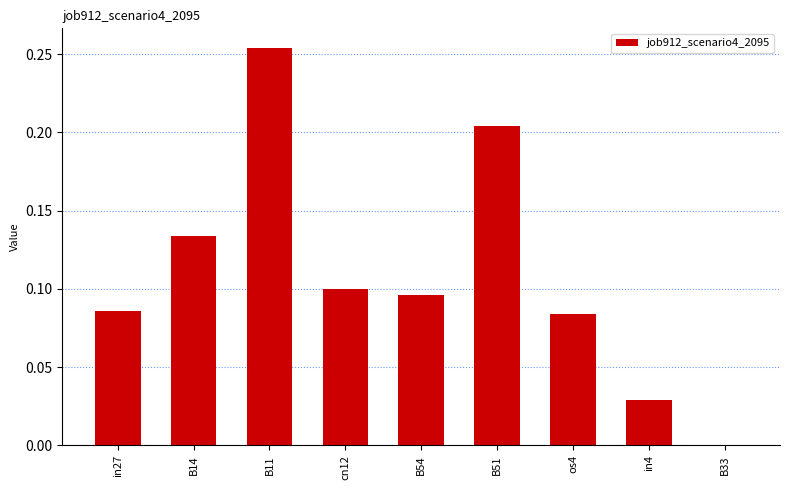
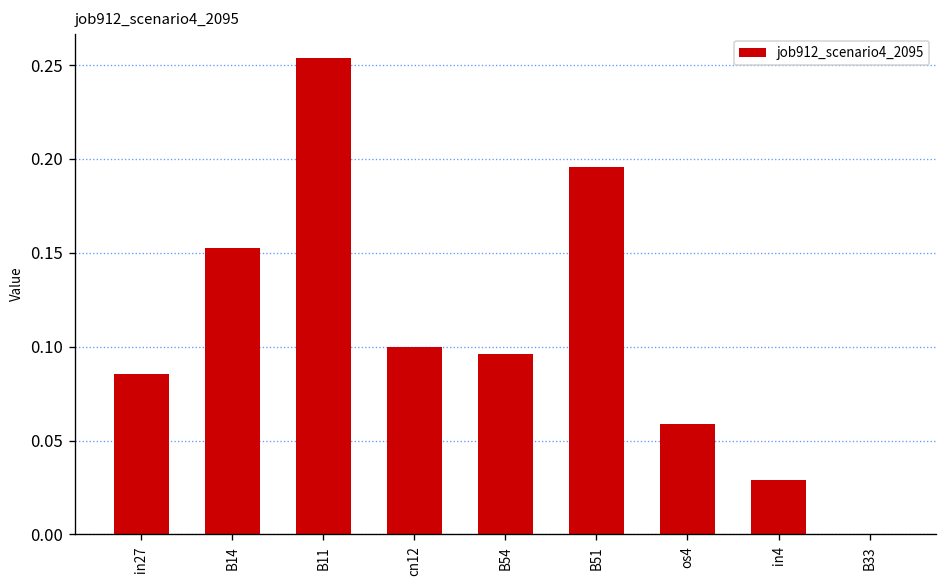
  {
    "in27": 0.086,
-   "B14": 0.134,
+   "B14": 0.152,
    "B11": 0.254,
    "cn12": 0.100,
    "B54": 0.096,
-   "B51": 0.204,
-   "os4": 0.084,
+   "B51": 0.196,
+   "os4": 0.059,
    "in4": 0.029,
    "B33": 0.000
  }
